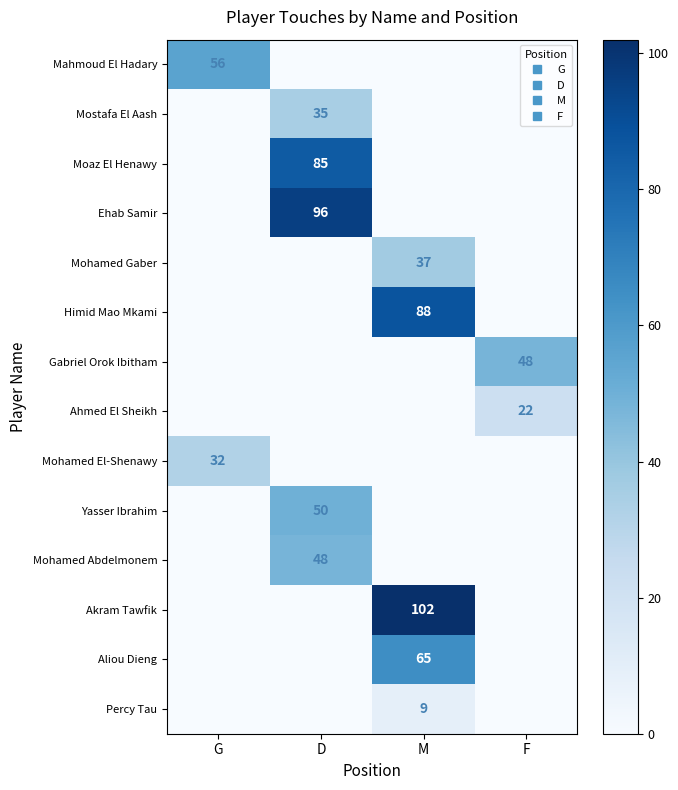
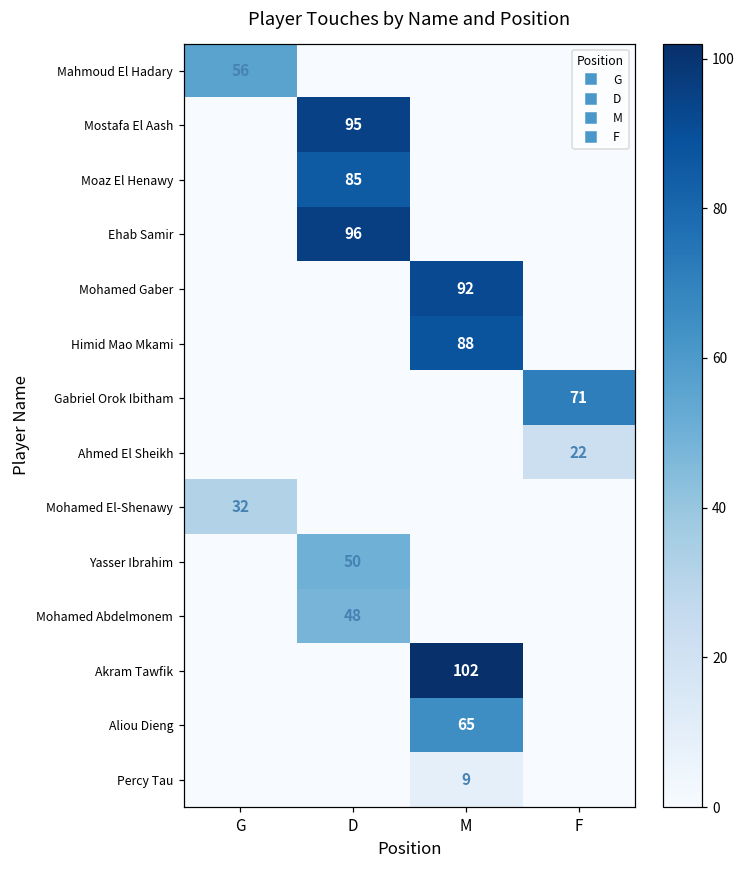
  {
    "Mostafa El Aash": {
-     "D": 35
+     "D": 95
    },
    "Moaz El Henawy": {
      "D": 85
    },
    "Ehab Samir": {
      "D": 96
    },
    "Mohamed Gaber": {
-     "M": 37
+     "M": 92
    },
    "Himid Mao Mkami": {
      "M": 88
    },
    "Gabriel Orok Ibitham": {
-     "F": 48
+     "F": 71
    },
    "Ahmed El Sheikh": {
      "F": 22
    },
    "Mohamed El-Shenawy": {
      "G": 32
    },
    "Mohamed Abdelmonem": {
      "D": 48
    },
    "Akram Tawfik": {
      "M": 102
    },
    "Aliou Dieng": {
      "M": 65
    },
    "Percy Tau": {
      "M": 9
    }
  }
